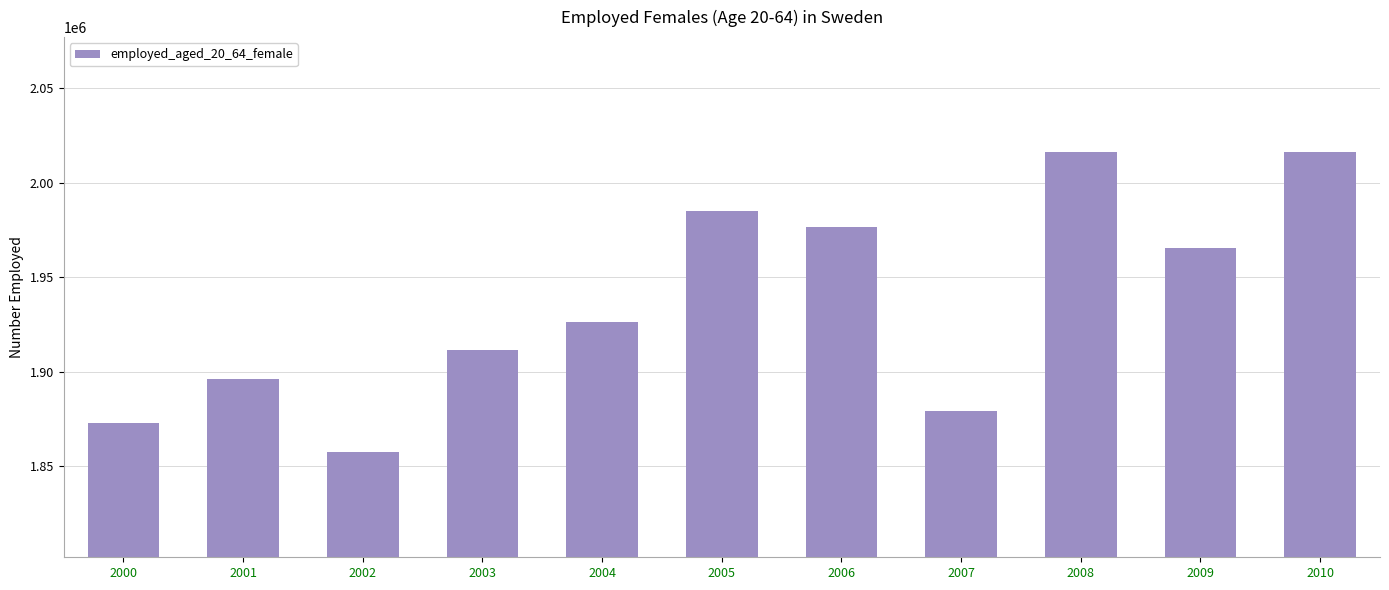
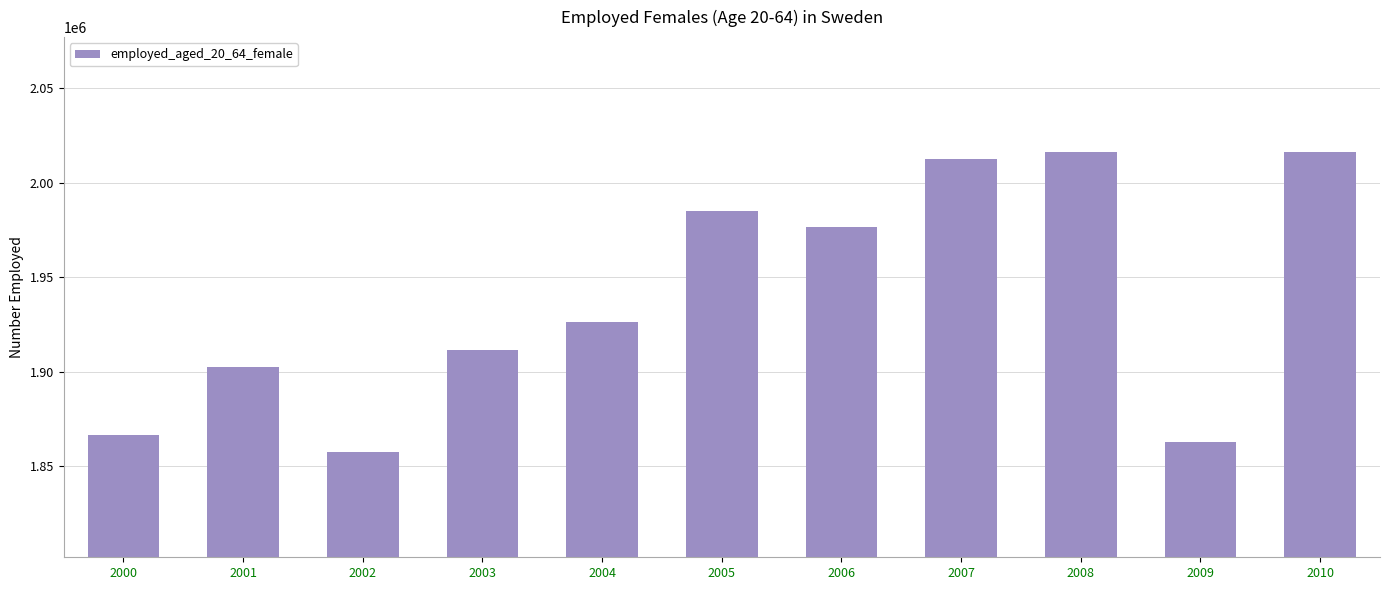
  {
-   "2000": 1873000,
-   "2001": 1896000,
+   "2000": 1867000,
+   "2001": 1903000,
    "2002": 1858000,
    "2003": 1912000,
    "2004": 1927000,
    "2005": 1985000,
    "2006": 1977000,
-   "2007": 1879000,
+   "2007": 2013000,
    "2008": 2016000,
-   "2009": 1966000,
+   "2009": 1863000,
    "2010": 2016000
  }
